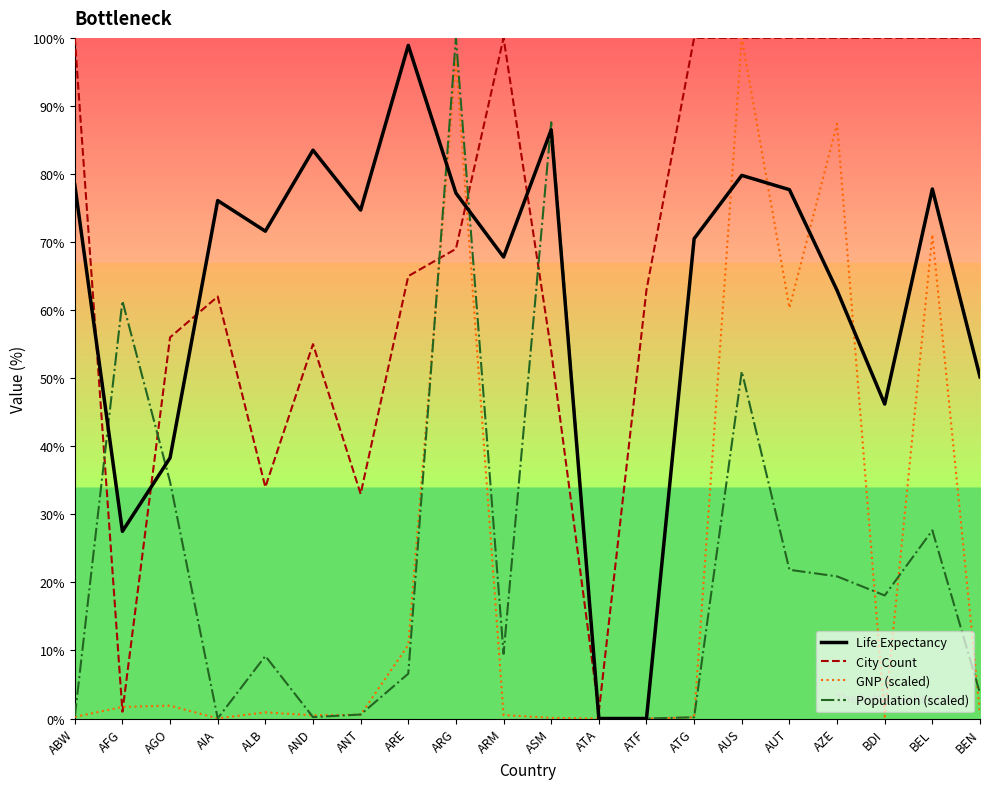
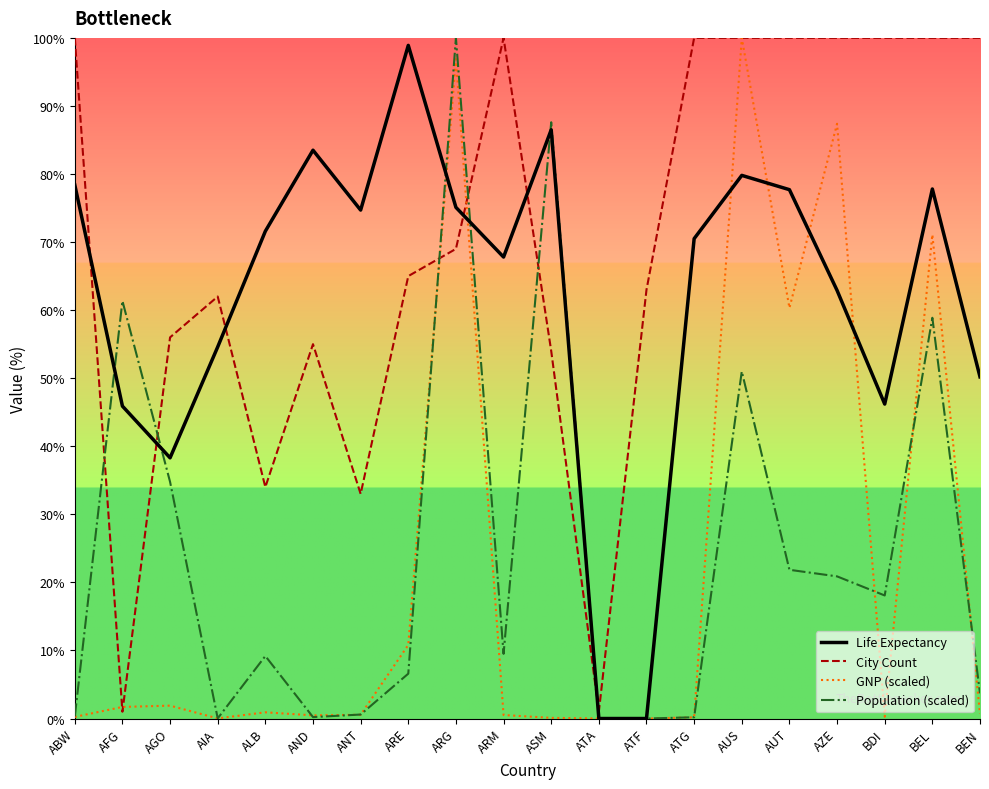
  {
    "Life Expectancy": {
      "ABW": "78%",
-     "AFG": "28%",
+     "AFG": "46%",
      "AGO": "38%",
-     "AIA": "76%",
+     "AIA": "55%",
      "ALB": "72%",
      "AND": "84%",
      "ANT": "75%",
      "ARE": "99%",
-     "ARG": "77%",
+     "ARG": "75%",
      "ARM": "68%",
      "ASM": "87%",
      "ATG": "71%",
      "AUS": "80%",
      "AUT": "78%",
      "AZE": "63%",
      "BDI": "46%",
      "BEL": "78%",
      "BEN": "50%"
    },
    "City Count": {
      "ABW": "100%",
      "AFG": "1%",
      "AGO": "56%",
      "AIA": "62%",
      "ALB": "34%",
      "AND": "55%",
      "ANT": "33%",
      "ARE": "65%",
      "ARG": "69%",
      "ARM": "100%",
      "ASM": "54%",
      "ATA": "1%",
      "ATF": "63%",
      "ATG": "100%",
      "AUT": "100%",
      "AZE": "100%",
      "BDI": "100%",
      "BEL": "100%",
      "BEN": "100%"
    },
    "GNP (scaled)": {
      "AFG": "2%",
      "AGO": "2%",
      "ALB": "1%",
      "ARE": "11%",
      "ARG": "97%",
      "ARM": "1%",
      "ASM": "0%",
      "AUT": "60%",
      "AZE": "87%",
      "BDI": "0%",
      "BEL": "71%",
      "BEN": "1%"
    },
    "Population (scaled)": {
      "AFG": "61%",
      "AGO": "35%",
      "ALB": "9%",
      "ARE": "7%",
      "ARG": "100%",
      "ARM": "10%",
      "ASM": "88%",
      "AUS": "51%",
      "AUT": "22%",
      "AZE": "21%",
      "BDI": "18%",
-     "BEL": "28%",
+     "BEL": "59%",
      "BEN": "4%"
    }
  }
